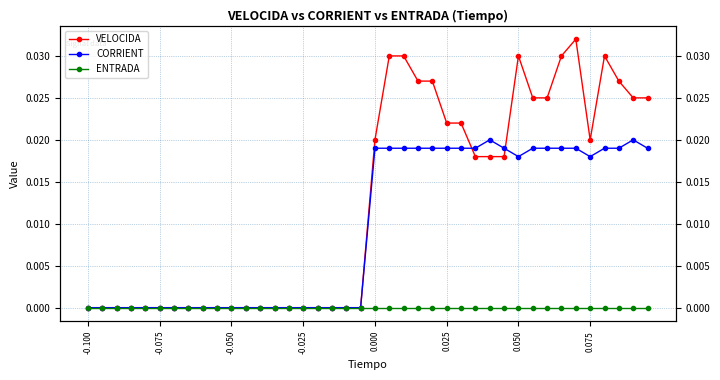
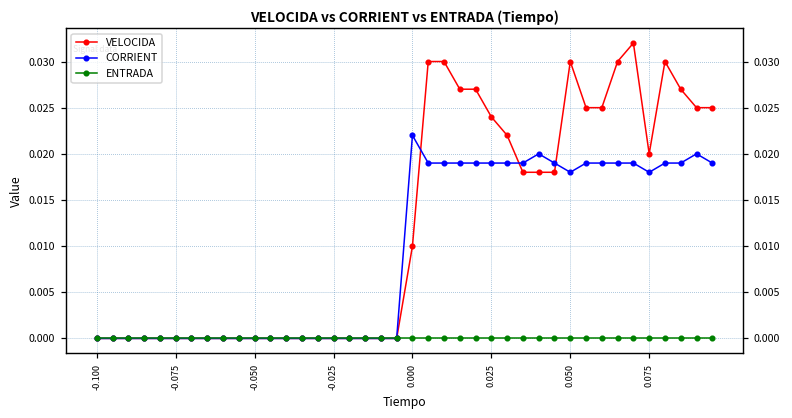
  {
    "VELOCIDA": {
-     "0.000": 0.02,
-     "0.025": 0.022,
+     "0.000": 0.01,
+     "0.025": 0.024,
      "0.050": 0.030,
      "0.075": 0.020
    },
    "CORRIENT": {
-     "0.000": 0.019,
+     "0.000": 0.022,
      "0.025": 0.019,
      "0.050": 0.018,
      "0.075": 0.018
    },
    "ENTRADA": {
      "0.000": 0.000,
      "0.025": 0.000,
      "0.050": 0.000,
      "0.075": 0.000
    }
  }
